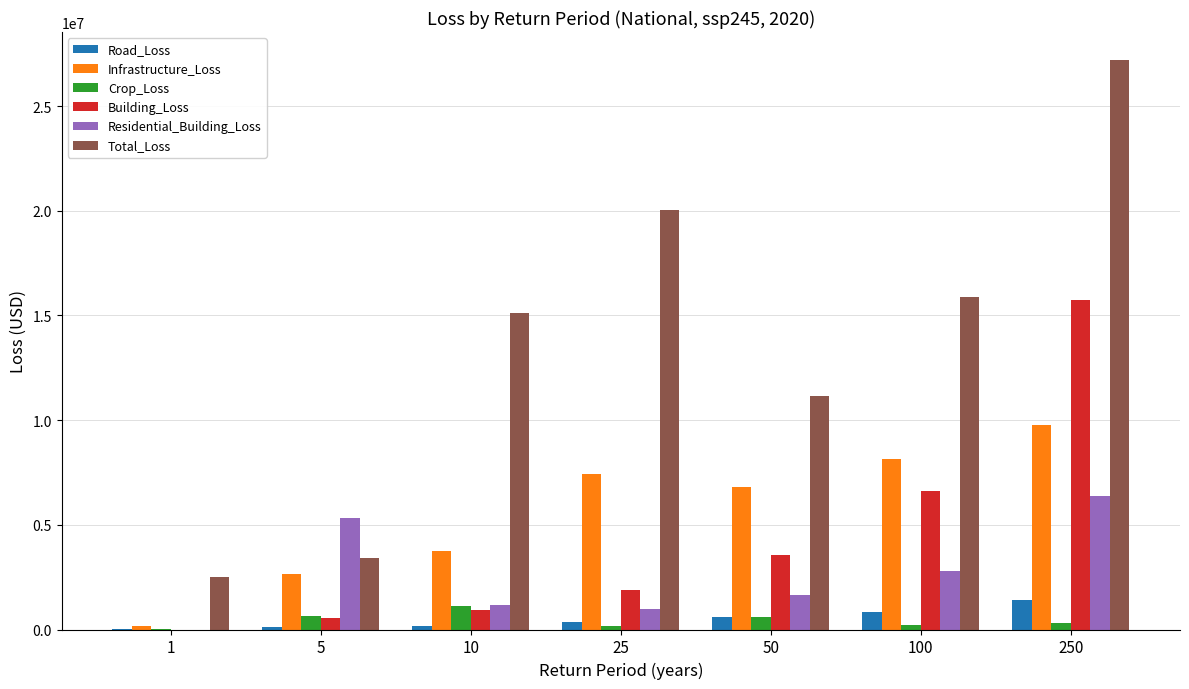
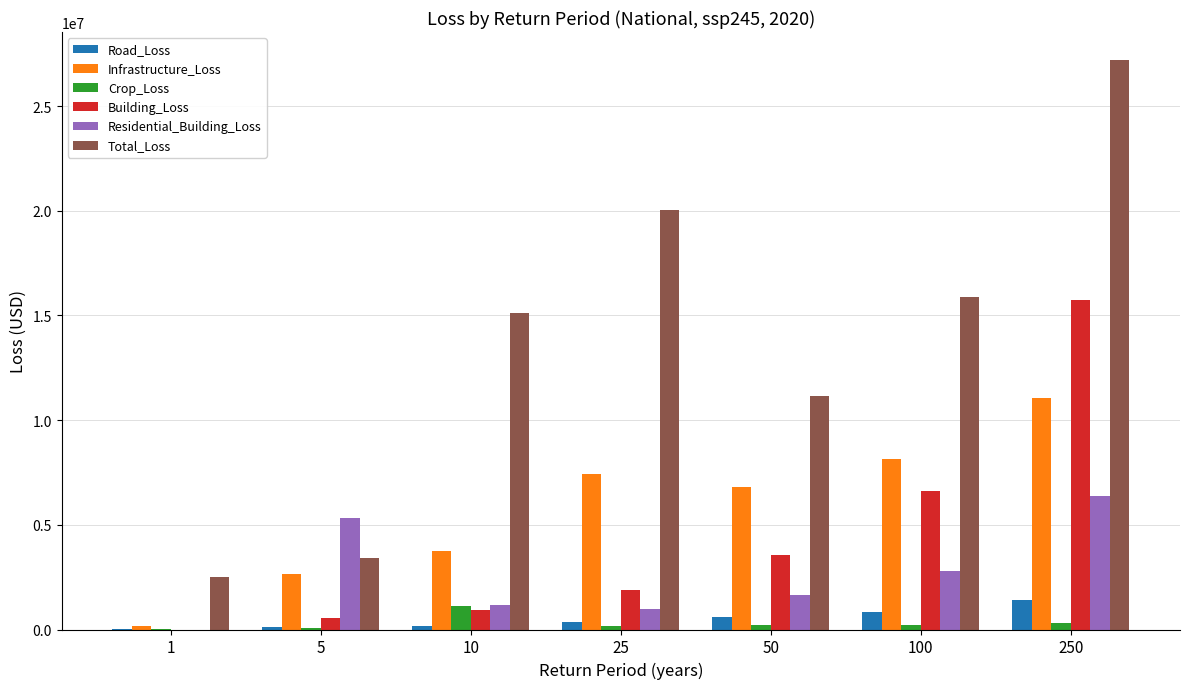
  {
    "Road_Loss": {
      "5": 100000,
      "10": 200000,
      "25": 400000,
      "50": 600000,
      "100": 900000,
      "250": 1400000
    },
    "Infrastructure_Loss": {
      "1": 200000,
      "5": 2700000,
      "10": 3700000,
      "25": 7400000,
      "50": 6800000,
      "100": 8100000,
-     "250": 9800000
+     "250": 11000000
    },
    "Crop_Loss": {
-     "5": 600000,
+     "5": 100000,
      "10": 1100000,
      "25": 200000,
-     "50": 600000,
+     "50": 200000,
      "100": 200000,
      "250": 300000
    },
    "Building_Loss": {
      "1": 0,
      "5": 500000,
      "10": 900000,
      "25": 1900000,
      "50": 3600000,
      "100": 6600000,
      "250": 15700000
    },
    "Residential_Building_Loss": {
      "1": 0,
      "5": 5300000,
      "10": 1100000,
      "25": 1000000,
      "50": 1700000,
      "100": 2800000,
      "250": 6400000
    },
    "Total_Loss": {
      "1": 2500000,
      "5": 3400000,
      "10": 15100000,
      "25": 20100000,
      "50": 11200000,
      "100": 15900000,
      "250": 27200000
    }
  }
